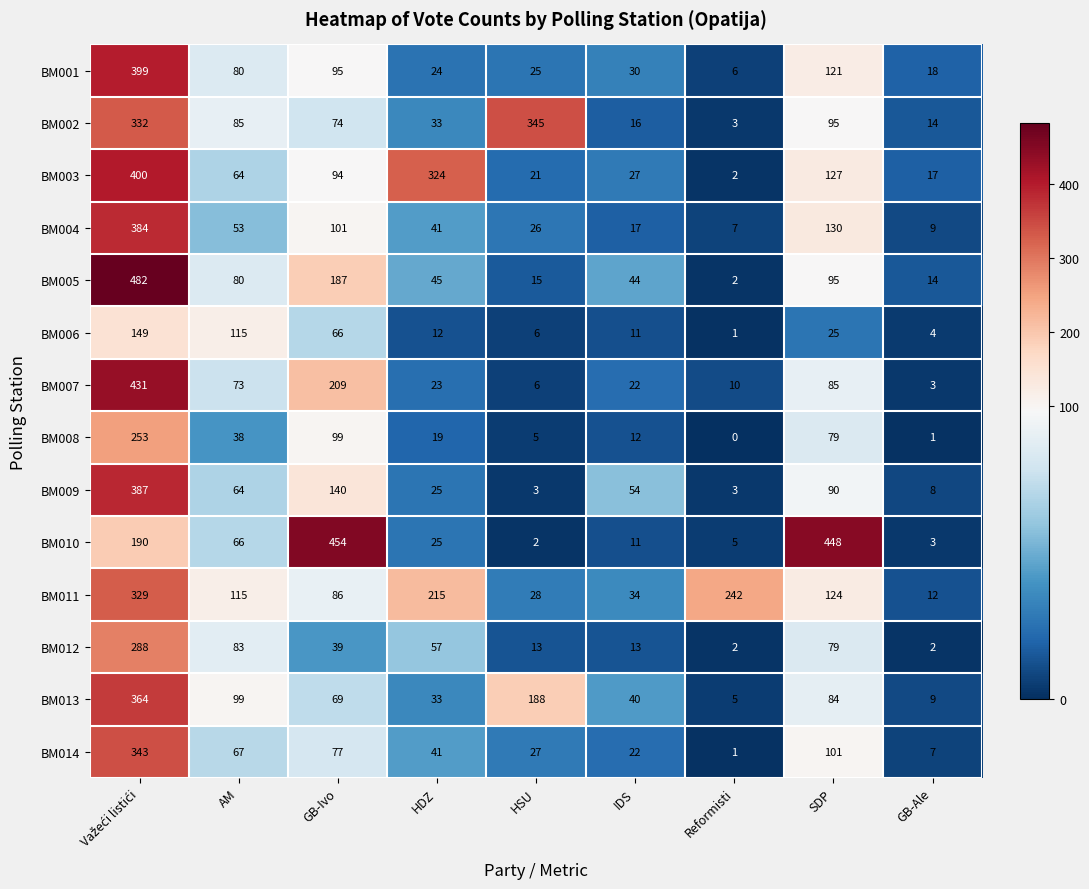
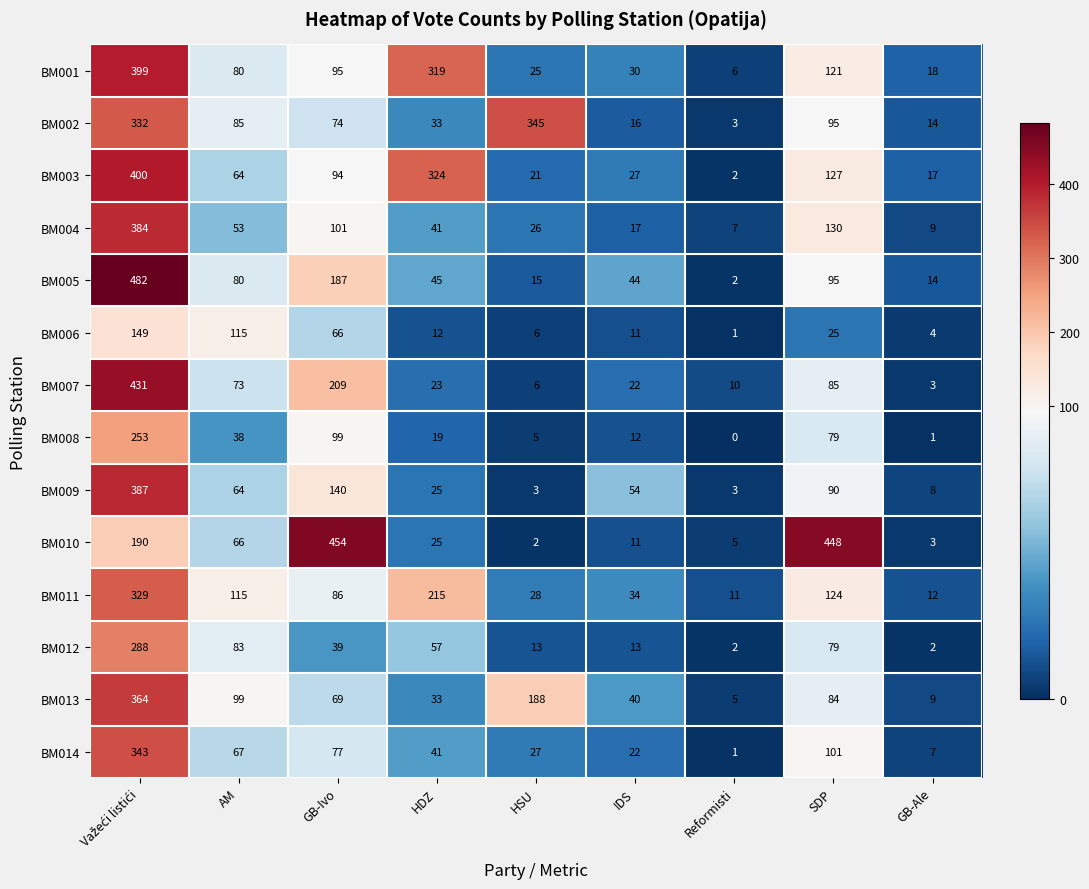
  {
    "BM001": {
      "Važeći listići": 399,
      "AM": 80,
      "GB-Ivo": 95,
-     "HDZ": 24,
+     "HDZ": 319,
      "HSU": 25,
      "IDS": 30,
      "Reformisti": 6,
      "SDP": 121,
      "GB-Ale": 18
    },
    "BM002": {
      "Važeći listići": 332,
      "AM": 85,
      "GB-Ivo": 74,
      "HDZ": 33,
      "HSU": 345,
      "IDS": 16,
      "Reformisti": 3,
      "SDP": 95,
      "GB-Ale": 14
    },
    "BM003": {
      "Važeći listići": 400,
      "AM": 64,
      "GB-Ivo": 94,
      "HDZ": 324,
      "HSU": 21,
      "IDS": 27,
      "Reformisti": 2,
      "SDP": 127,
      "GB-Ale": 17
    },
    "BM004": {
      "Važeći listići": 384,
      "AM": 53,
      "GB-Ivo": 101,
      "HDZ": 41,
      "HSU": 26,
      "IDS": 17,
      "Reformisti": 7,
      "SDP": 130,
      "GB-Ale": 9
    },
    "BM005": {
      "Važeći listići": 482,
      "AM": 80,
      "GB-Ivo": 187,
      "HDZ": 45,
      "HSU": 15,
      "IDS": 44,
      "Reformisti": 2,
      "SDP": 95,
      "GB-Ale": 14
    },
    "BM006": {
      "Važeći listići": 149,
      "AM": 115,
      "GB-Ivo": 66,
      "HDZ": 12,
      "HSU": 6,
      "IDS": 11,
      "Reformisti": 1,
      "SDP": 25,
      "GB-Ale": 4
    },
    "BM007": {
      "Važeći listići": 431,
      "AM": 73,
      "GB-Ivo": 209,
      "HDZ": 23,
      "HSU": 6,
      "IDS": 22,
      "Reformisti": 10,
      "SDP": 85,
      "GB-Ale": 3
    },
    "BM008": {
      "Važeći listići": 253,
      "AM": 38,
      "GB-Ivo": 99,
      "HDZ": 19,
      "HSU": 5,
      "IDS": 12,
      "Reformisti": 0,
      "SDP": 79,
      "GB-Ale": 1
    },
    "BM009": {
      "Važeći listići": 387,
      "AM": 64,
      "GB-Ivo": 140,
      "HDZ": 25,
      "HSU": 3,
      "IDS": 54,
      "Reformisti": 3,
      "SDP": 90,
      "GB-Ale": 8
    },
    "BM010": {
      "Važeći listići": 190,
      "AM": 66,
      "GB-Ivo": 454,
      "HDZ": 25,
      "HSU": 2,
      "IDS": 11,
      "Reformisti": 5,
      "SDP": 448,
      "GB-Ale": 3
    },
    "BM011": {
      "Važeći listići": 329,
      "AM": 115,
      "GB-Ivo": 86,
      "HDZ": 215,
      "HSU": 28,
      "IDS": 34,
-     "Reformisti": 242,
+     "Reformisti": 11,
      "SDP": 124,
      "GB-Ale": 12
    },
    "BM012": {
      "Važeći listići": 288,
      "AM": 83,
      "GB-Ivo": 39,
      "HDZ": 57,
      "HSU": 13,
      "IDS": 13,
      "Reformisti": 2,
      "SDP": 79,
      "GB-Ale": 2
    },
    "BM013": {
      "Važeći listići": 364,
      "AM": 99,
      "GB-Ivo": 69,
      "HDZ": 33,
      "HSU": 188,
      "IDS": 40,
      "Reformisti": 5,
      "SDP": 84,
      "GB-Ale": 9
    },
    "BM014": {
      "Važeći listići": 343,
      "AM": 67,
      "GB-Ivo": 77,
      "HDZ": 41,
      "HSU": 27,
      "IDS": 22,
      "Reformisti": 1,
      "SDP": 101,
      "GB-Ale": 7
    }
  }
